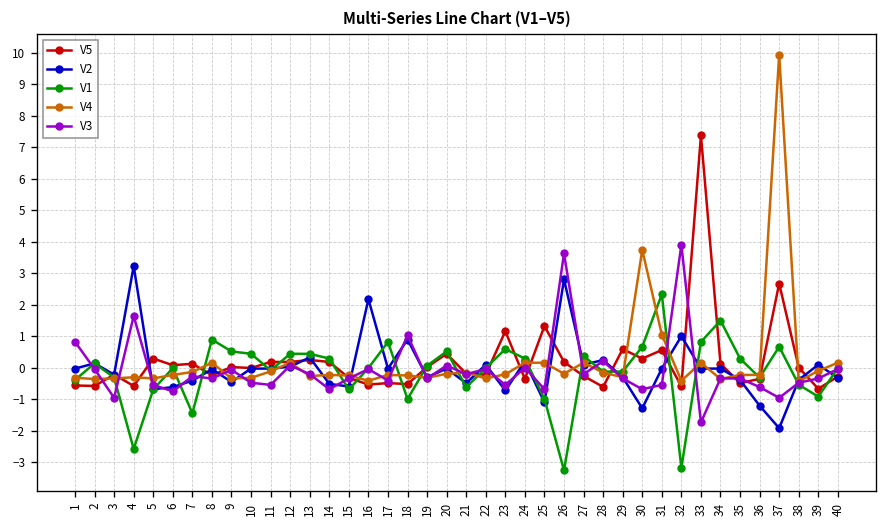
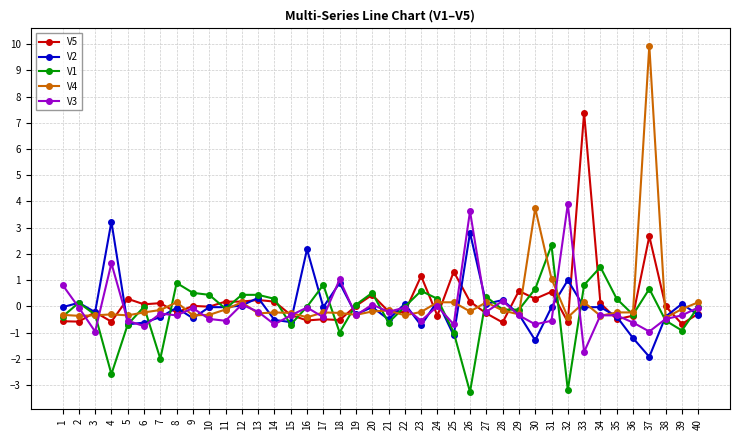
  {
    "V5": {
      "1": -0.6,
      "2": -0.6,
      "4": -0.6,
      "5": 0.3,
      "7": 0.1,
      "8": -0.2,
      "11": 0.2,
      "14": 0.2,
      "16": -0.5,
      "18": -0.5,
      "22": -0.2,
      "23": 1.2,
      "24": -0.4,
      "25": 1.3,
      "26": 0.2,
      "28": -0.6,
      "29": 0.6,
      "30": 0.3,
      "31": 0.6,
      "32": -0.6,
      "33": 7.4,
      "34": 0.1,
      "35": -0.5,
      "37": 2.7,
      "38": 0.0,
      "39": -0.7
    },
    "V2": {
      "1": 0.0,
      "4": 3.2,
      "6": -0.6,
      "7": -0.4,
      "8": -0.1,
      "9": -0.5,
      "14": -0.5,
      "16": 2.2,
      "17": 0.0,
      "18": 0.9,
      "20": 0.0,
      "21": -0.5,
      "22": 0.1,
      "23": -0.7,
      "25": -1.1,
      "26": 2.8,
      "30": -1.3,
      "31": 0.0,
      "32": 1.0,
      "33": 0.0,
      "34": 0.0,
      "36": -1.2,
      "37": -1.9,
      "39": 0.1
    },
    "V1": {
      "4": -2.6,
-     "7": -1.5,
+     "7": -2.0,
      "8": 0.9,
      "9": 0.5,
      "10": 0.4,
      "12": 0.4,
      "13": 0.4,
      "14": 0.3,
      "17": 0.8,
      "18": -1.0,
      "21": -0.6,
      "23": 0.6,
      "25": -1.0,
      "26": -3.3,
      "27": 0.4,
      "29": -0.1,
      "30": 0.7,
      "31": 2.3,
      "32": -3.2,
      "33": 0.8,
      "34": 1.5,
      "35": 0.3,
      "37": 0.7,
      "39": -0.9
    },
    "V4": {
      "2": -0.4,
      "4": -0.3,
      "5": -0.3,
      "6": -0.2,
      "7": -0.1,
      "8": 0.2,
      "9": -0.3,
      "10": -0.3,
      "14": -0.2,
      "16": -0.4,
      "17": -0.2,
      "18": -0.3,
      "20": -0.2,
      "22": -0.3,
      "23": -0.2,
      "25": 0.2,
      "26": -0.2,
      "30": 3.7,
      "31": 1.0,
      "32": -0.4,
      "33": 0.2,
      "35": -0.2,
      "37": 9.9,
      "39": -0.1,
      "40": 0.2
    },
    "V3": {
      "1": 0.8,
      "2": 0.0,
      "3": -1.0,
      "4": 1.6,
      "5": -0.5,
      "6": -0.8,
      "7": -0.3,
      "8": -0.3,
      "10": -0.5,
      "11": -0.5,
      "14": -0.7,
      "18": 1.0,
      "20": 0.1,
      "23": -0.5,
      "24": 0.0,
      "25": -0.7,
      "26": 3.6,
      "30": -0.7,
      "31": -0.5,
      "32": 3.9,
      "33": -1.7,
      "36": -0.6,
      "37": -1.0,
      "39": -0.3
    }
  }
